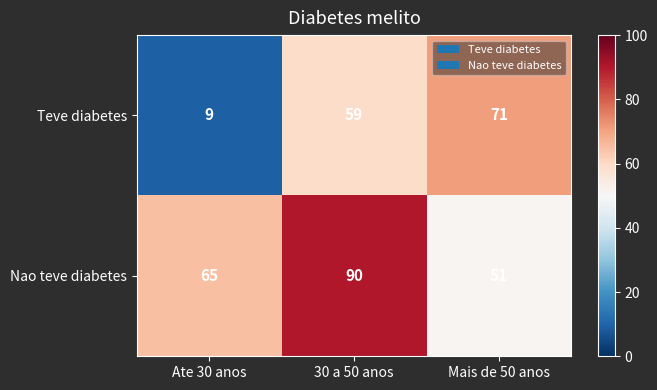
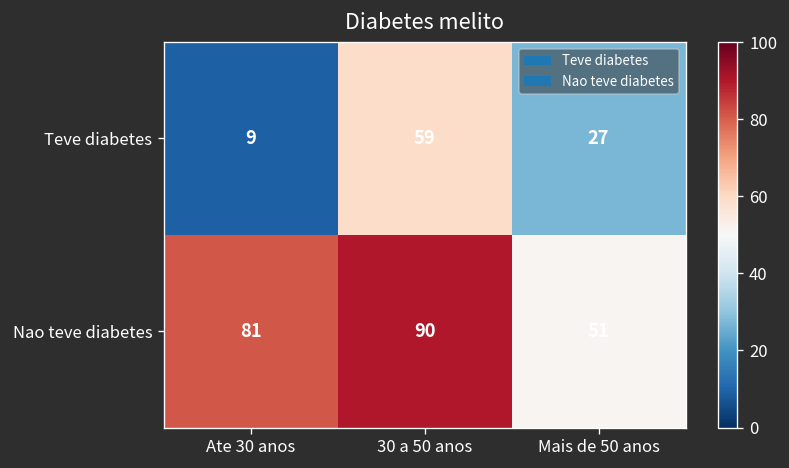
  {
    "Teve diabetes": {
      "Ate 30 anos": 9,
      "30 a 50 anos": 59,
-     "Mais de 50 anos": 71
+     "Mais de 50 anos": 27
    },
    "Nao teve diabetes": {
-     "Ate 30 anos": 65,
+     "Ate 30 anos": 81,
      "30 a 50 anos": 90
    }
  }
